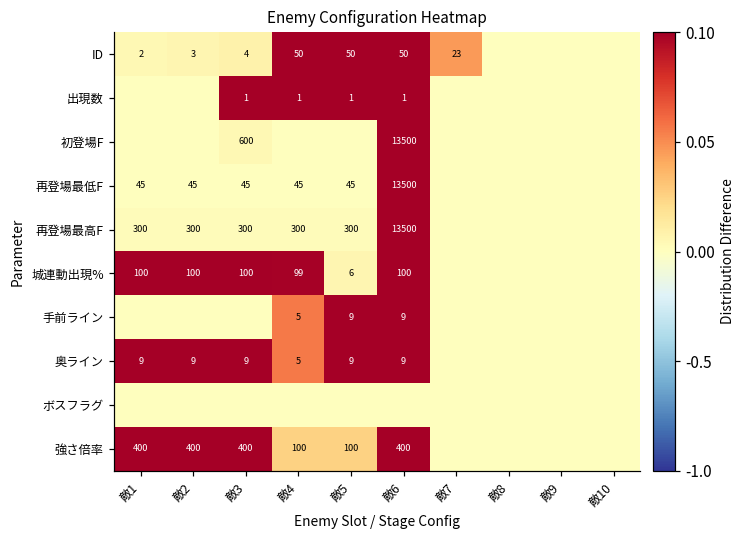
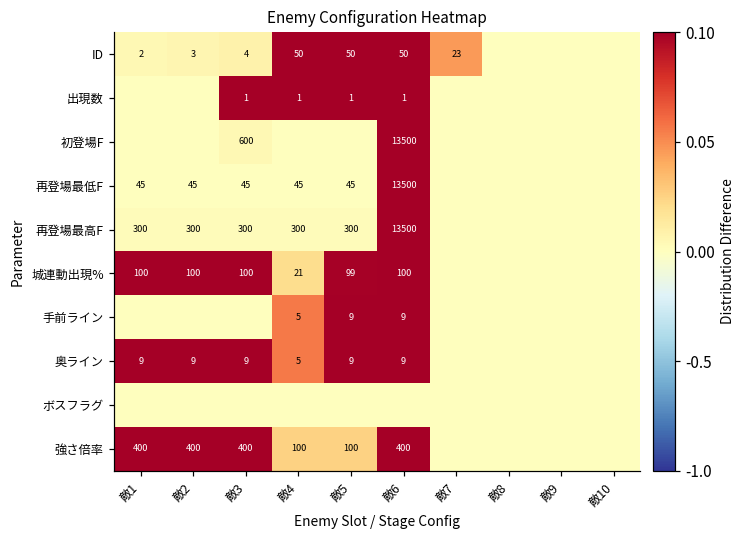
  {
    "ID": {
      "敵1": 2,
      "敵2": 3,
      "敵3": 4,
      "敵4": 50,
      "敵5": 50,
      "敵6": 50,
      "敵7": 23
    },
    "出現数": {
      "敵3": 1,
      "敵4": 1,
      "敵5": 1,
      "敵6": 1
    },
    "初登場F": {
      "敵3": 600,
      "敵6": 13500
    },
    "再登場最低F": {
      "敵1": 45,
      "敵2": 45,
      "敵3": 45,
      "敵4": 45,
      "敵5": 45,
      "敵6": 13500
    },
    "再登場最高F": {
      "敵1": 300,
      "敵2": 300,
      "敵3": 300,
      "敵4": 300,
      "敵5": 300,
      "敵6": 13500
    },
    "城連動出現%": {
      "敵1": 100,
      "敵2": 100,
      "敵3": 100,
-     "敵4": 99,
-     "敵5": 6,
+     "敵4": 21,
+     "敵5": 99,
      "敵6": 100
    },
    "手前ライン": {
      "敵4": 5,
      "敵5": 9,
      "敵6": 9
    },
    "奥ライン": {
      "敵1": 9,
      "敵2": 9,
      "敵3": 9,
      "敵4": 5,
      "敵5": 9,
      "敵6": 9
    },
    "強さ倍率": {
      "敵1": 400,
      "敵2": 400,
      "敵3": 400,
      "敵4": 100,
      "敵5": 100,
      "敵6": 400
    }
  }
